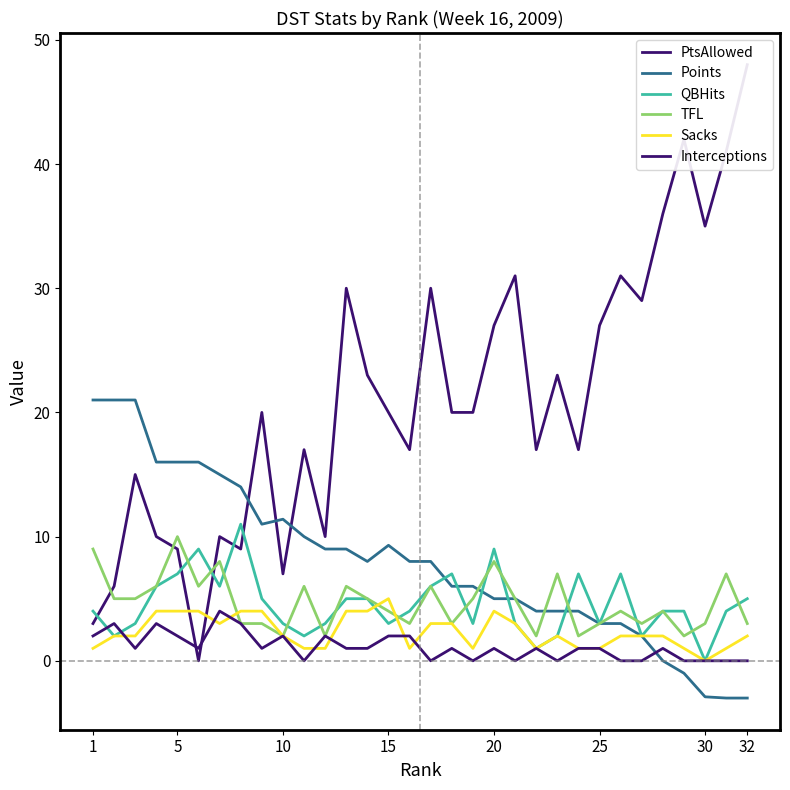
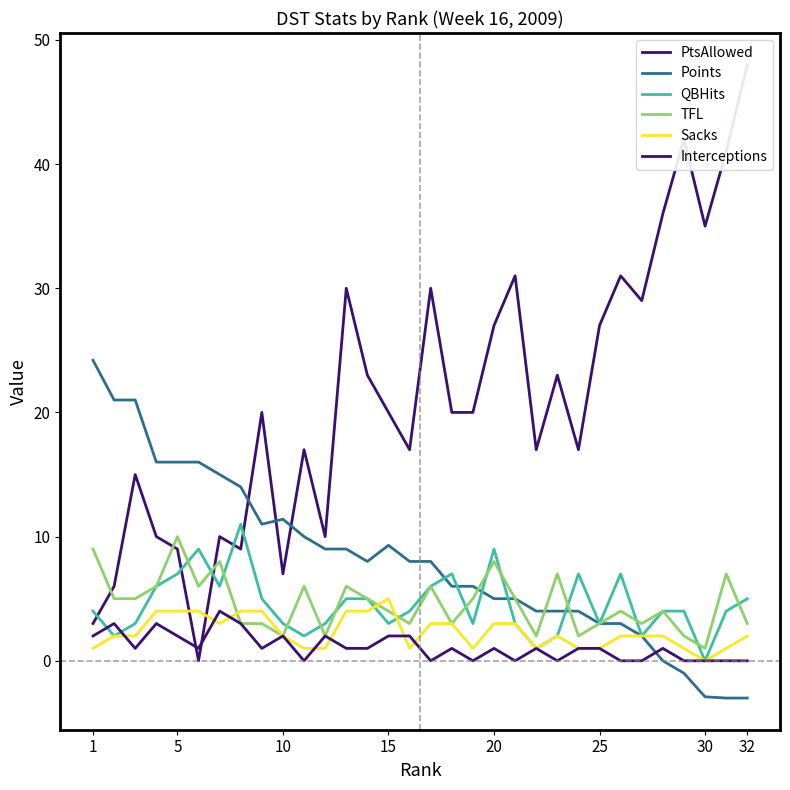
  {
    "Points": {
-     "1": 21.0,
+     "1": 24.2,
      "5": 16.0,
      "10": 11.4,
      "15": 9.3,
      "20": 5.0,
      "30": -2.9,
      "32": -3.0
    },
    "QBHits": {
      "1": 4.0,
      "5": 7.0,
      "10": 3.0,
      "15": 3.0,
      "20": 9.0,
      "32": 5.0
    },
    "TFL": {
      "1": 9,
      "5": 10,
      "15": 4,
      "20": 8,
-     "30": 3,
+     "30": 1,
      "32": 3
    },
    "Sacks": {
      "1": 1,
      "5": 4,
      "15": 5,
-     "20": 4,
+     "20": 3,
      "32": 2
    }
  }
